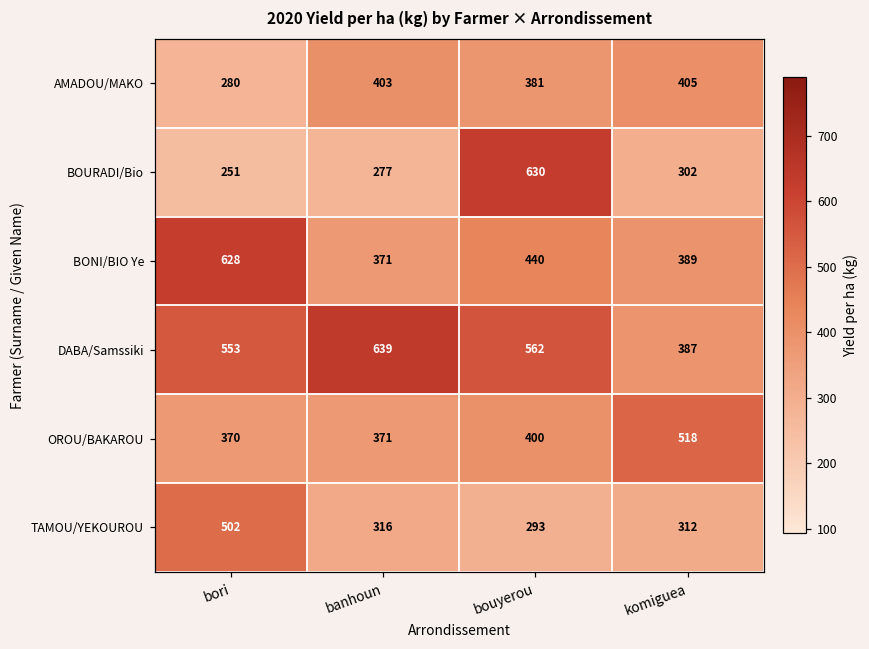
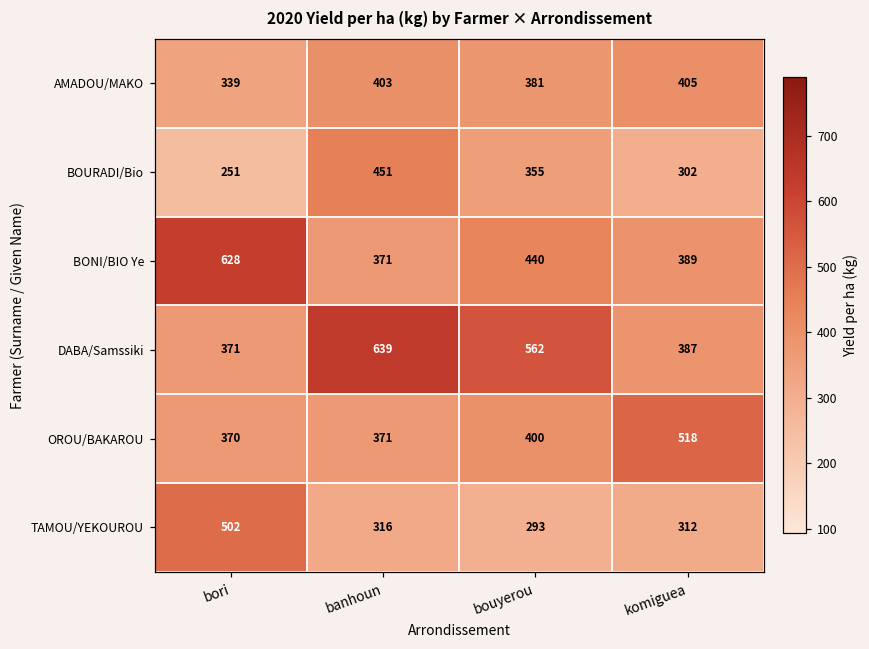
  {
    "AMADOU/MAKO": {
-     "bori": 280,
+     "bori": 339,
      "banhoun": 403,
      "bouyerou": 381,
      "komiguea": 405
    },
    "BOURADI/Bio": {
      "bori": 251,
-     "banhoun": 277,
-     "bouyerou": 630,
+     "banhoun": 451,
+     "bouyerou": 355,
      "komiguea": 302
    },
    "BONI/BIO Ye": {
      "bori": 628,
      "banhoun": 371,
      "bouyerou": 440,
      "komiguea": 389
    },
    "DABA/Samssiki": {
-     "bori": 553,
+     "bori": 371,
      "banhoun": 639,
      "bouyerou": 562,
      "komiguea": 387
    },
    "OROU/BAKAROU": {
      "bori": 370,
      "banhoun": 371,
      "bouyerou": 400,
      "komiguea": 518
    },
    "TAMOU/YEKOUROU": {
      "bori": 502,
      "banhoun": 316,
      "bouyerou": 293,
      "komiguea": 312
    }
  }
